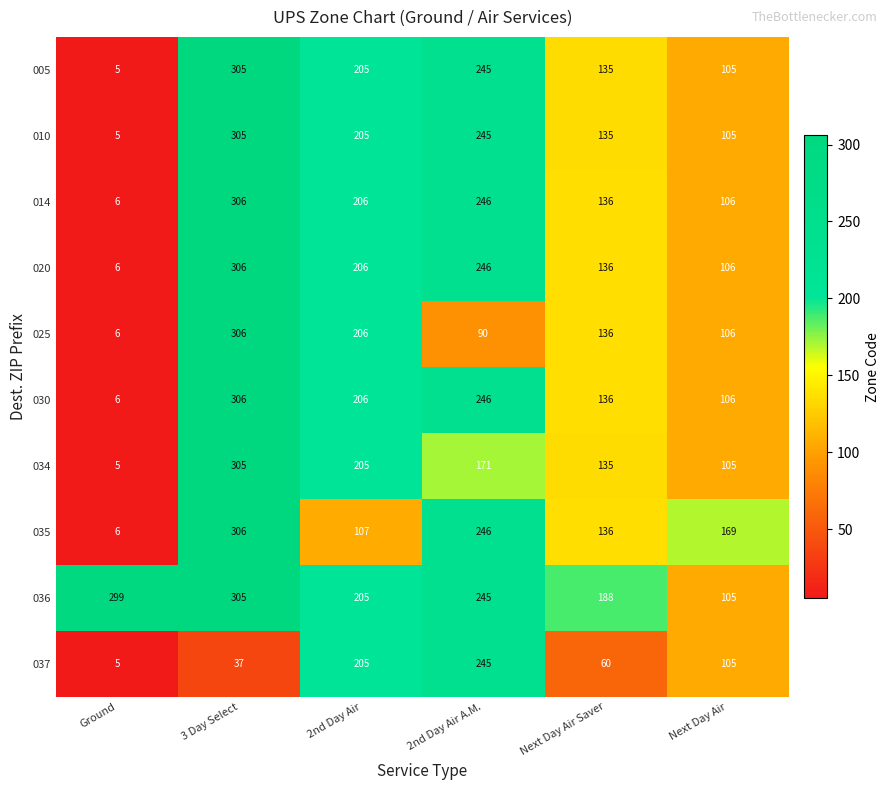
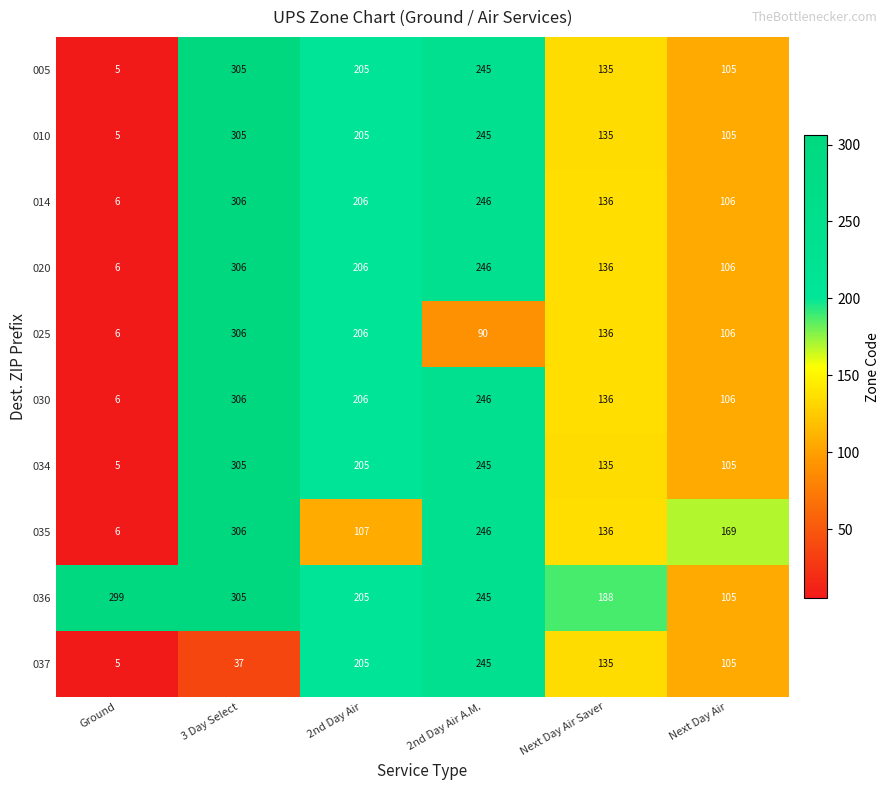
  {
    "005": {
      "Ground": 5,
      "3 Day Select": 305,
      "2nd Day Air": 205,
      "2nd Day Air A.M.": 245,
      "Next Day Air Saver": 135,
      "Next Day Air": 105
    },
    "010": {
      "Ground": 5,
      "3 Day Select": 305,
      "2nd Day Air": 205,
      "2nd Day Air A.M.": 245,
      "Next Day Air Saver": 135,
      "Next Day Air": 105
    },
    "014": {
      "Ground": 6,
      "3 Day Select": 306,
      "2nd Day Air": 206,
      "2nd Day Air A.M.": 246,
      "Next Day Air Saver": 136,
      "Next Day Air": 106
    },
    "020": {
      "Ground": 6,
      "3 Day Select": 306,
      "2nd Day Air": 206,
      "2nd Day Air A.M.": 246,
      "Next Day Air Saver": 136,
      "Next Day Air": 106
    },
    "025": {
      "Ground": 6,
      "3 Day Select": 306,
      "2nd Day Air": 206,
      "2nd Day Air A.M.": 90,
      "Next Day Air Saver": 136,
      "Next Day Air": 106
    },
    "030": {
      "Ground": 6,
      "3 Day Select": 306,
      "2nd Day Air": 206,
      "2nd Day Air A.M.": 246,
      "Next Day Air Saver": 136,
      "Next Day Air": 106
    },
    "034": {
      "Ground": 5,
      "3 Day Select": 305,
      "2nd Day Air": 205,
-     "2nd Day Air A.M.": 171,
+     "2nd Day Air A.M.": 245,
      "Next Day Air Saver": 135,
      "Next Day Air": 105
    },
    "035": {
      "Ground": 6,
      "3 Day Select": 306,
      "2nd Day Air": 107,
      "2nd Day Air A.M.": 246,
      "Next Day Air Saver": 136,
      "Next Day Air": 169
    },
    "036": {
      "Ground": 299,
      "3 Day Select": 305,
      "2nd Day Air": 205,
      "2nd Day Air A.M.": 245,
      "Next Day Air Saver": 188,
      "Next Day Air": 105
    },
    "037": {
      "Ground": 5,
      "3 Day Select": 37,
      "2nd Day Air": 205,
      "2nd Day Air A.M.": 245,
-     "Next Day Air Saver": 60,
+     "Next Day Air Saver": 135,
      "Next Day Air": 105
    }
  }
